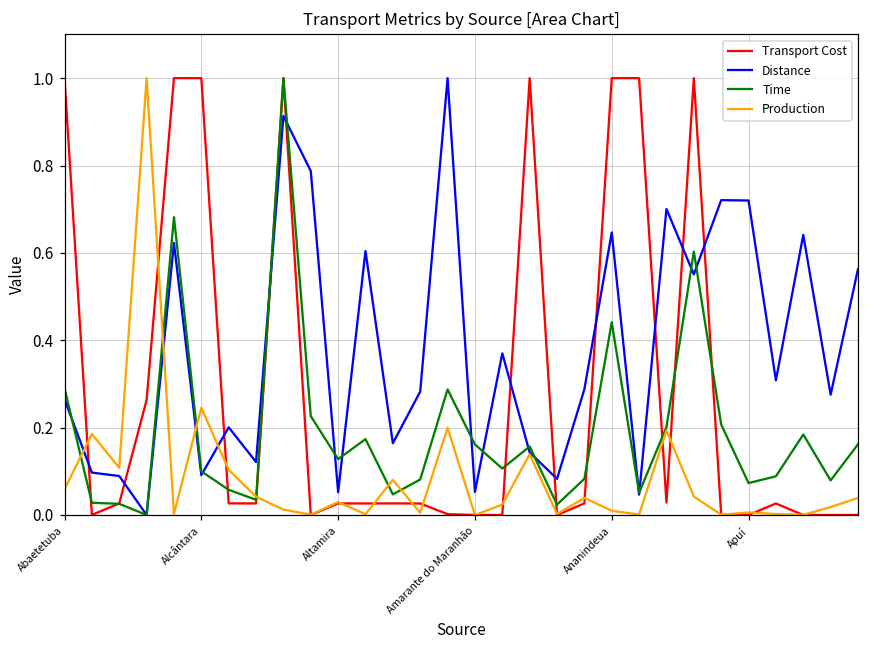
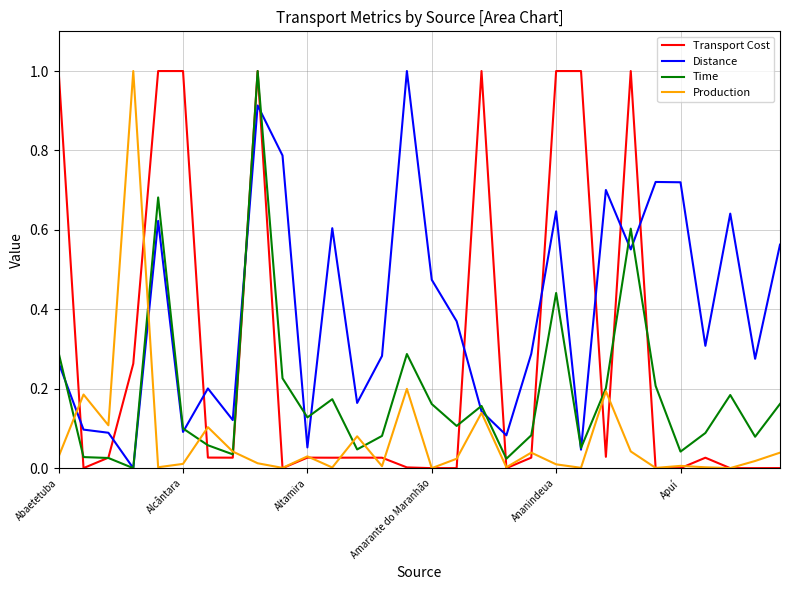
  {
    "Transport Cost": {
      "Abaetetuba": 1.00,
      "Alcântara": 1.00,
      "Ananindeua": 1.00
    },
    "Distance": {
      "Abaetetuba": 0.26,
      "Alcântara": 0.09,
      "Altamira": 0.05,
-     "Amarante do Maranhão": 0.05,
+     "Amarante do Maranhão": 0.47,
      "Ananindeua": 0.65,
      "Apuí": 0.72
    },
    "Time": {
      "Abaetetuba": 0.29,
      "Alcântara": 0.10,
      "Altamira": 0.13,
      "Amarante do Maranhão": 0.16,
      "Ananindeua": 0.44,
-     "Apuí": 0.07
+     "Apuí": 0.04
    },
    "Production": {
-     "Abaetetuba": 0.06,
-     "Alcântara": 0.25,
+     "Abaetetuba": 0.03,
+     "Alcântara": 0.01,
      "Ananindeua": 0.01
    }
  }
